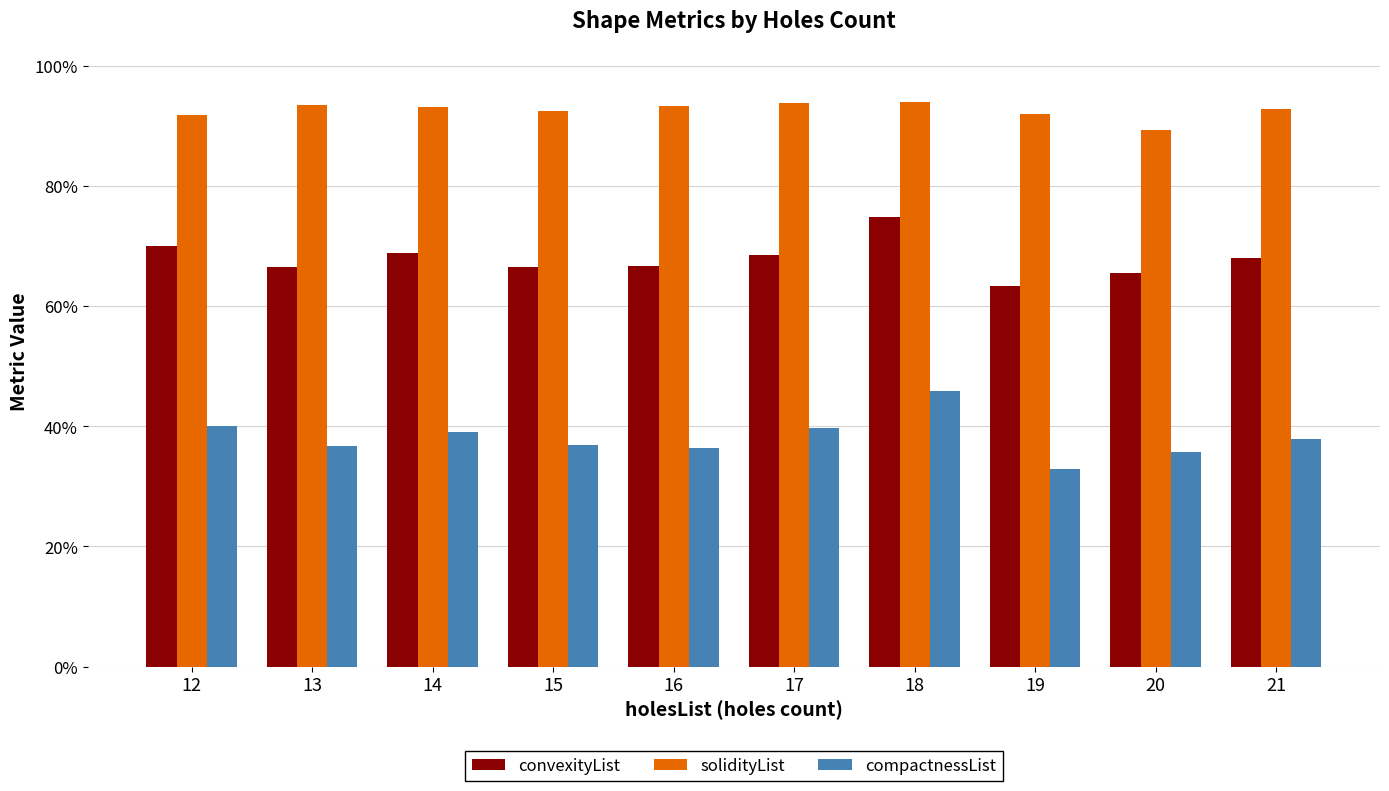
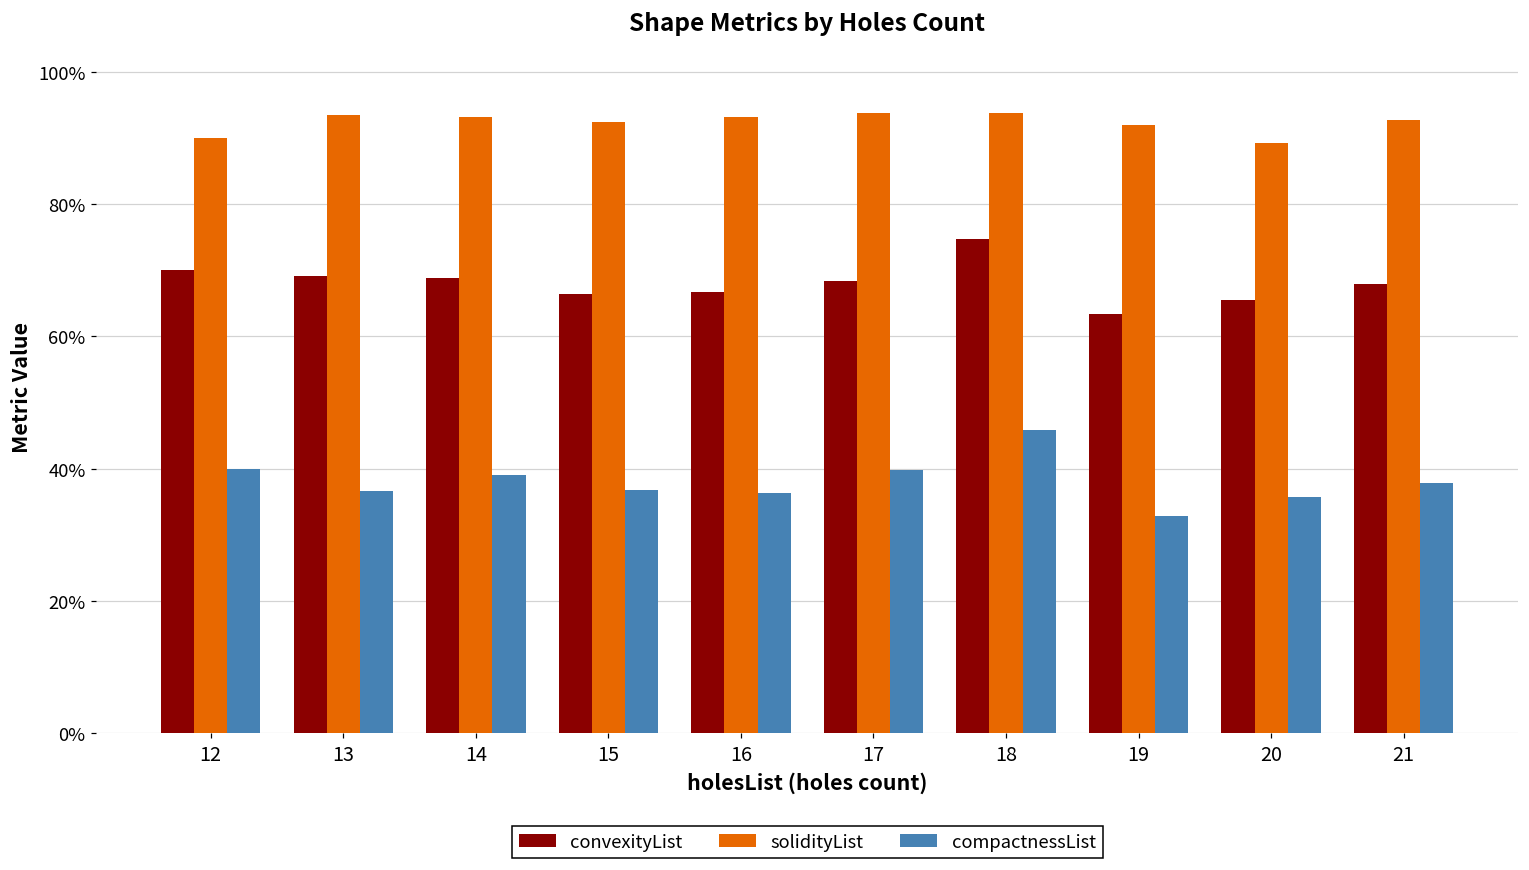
  {
    "convexityList": {
      "12": "70%",
-     "13": "67%",
+     "13": "69%",
      "14": "69%",
      "15": "66%",
      "16": "67%",
      "17": "68%",
      "18": "75%",
      "19": "63%",
      "20": "65%",
      "21": "68%"
    },
    "solidityList": {
-     "12": "92%",
+     "12": "90%",
      "13": "93%",
      "14": "93%",
      "15": "92%",
      "16": "93%",
      "17": "94%",
      "18": "94%",
      "19": "92%",
      "20": "89%",
      "21": "93%"
    },
    "compactnessList": {
      "12": "40%",
      "13": "37%",
      "14": "39%",
      "15": "37%",
      "16": "36%",
      "17": "40%",
      "18": "46%",
      "19": "33%",
      "20": "36%",
      "21": "38%"
    }
  }
